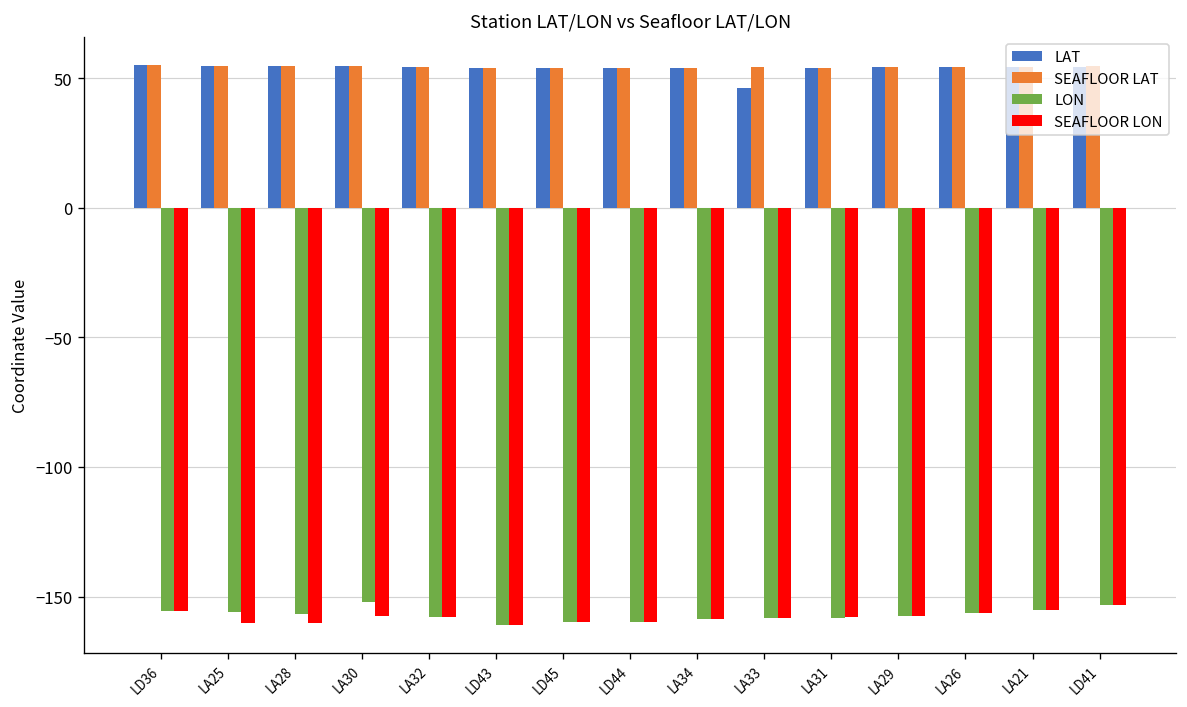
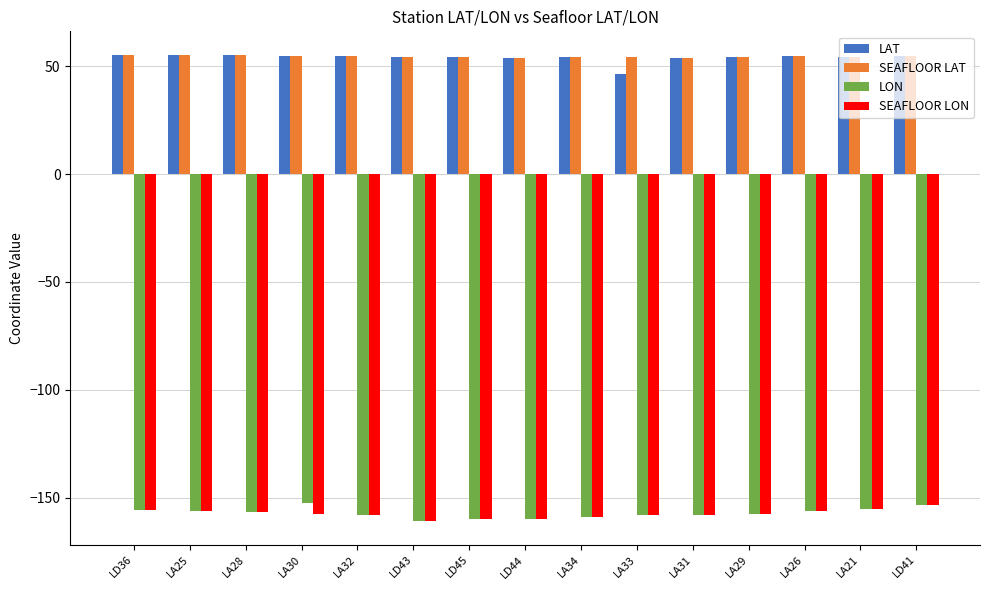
  {
    "LAT": {
      "LD36": 55,
      "LA25": 55,
      "LA28": 55,
      "LA30": 55,
      "LA32": 55,
      "LD43": 54,
      "LD45": 54,
      "LD44": 54,
      "LA34": 54,
      "LA33": 46,
      "LA31": 54,
      "LA29": 54,
      "LA26": 55
    },
    "SEAFLOOR LAT": {
      "LD36": 55,
      "LA25": 55,
      "LA28": 55,
      "LA30": 55,
      "LA32": 54,
      "LD43": 54,
      "LD45": 54,
      "LD44": 54,
      "LA34": 54,
      "LA33": 54,
      "LA31": 54,
      "LA29": 54,
      "LA26": 55
    },
    "LON": {
      "LD36": -156,
      "LA25": -156,
      "LA28": -157,
      "LA30": -152,
      "LA32": -158,
      "LD43": -161,
      "LD45": -160,
      "LD44": -160,
      "LA34": -159,
      "LA33": -158,
      "LA31": -158,
      "LA29": -157,
      "LA26": -156,
      "LA21": -155,
      "LD41": -153
    },
    "SEAFLOOR LON": {
      "LD36": -156,
-     "LA25": -160,
-     "LA28": -160,
+     "LA25": -156,
+     "LA28": -157,
      "LA30": -157,
      "LA32": -158,
      "LD43": -161,
      "LD45": -160,
      "LD44": -160,
      "LA34": -159,
      "LA33": -158,
      "LA31": -158,
      "LA29": -157,
      "LA26": -156,
      "LA21": -155,
      "LD41": -153
    }
  }
